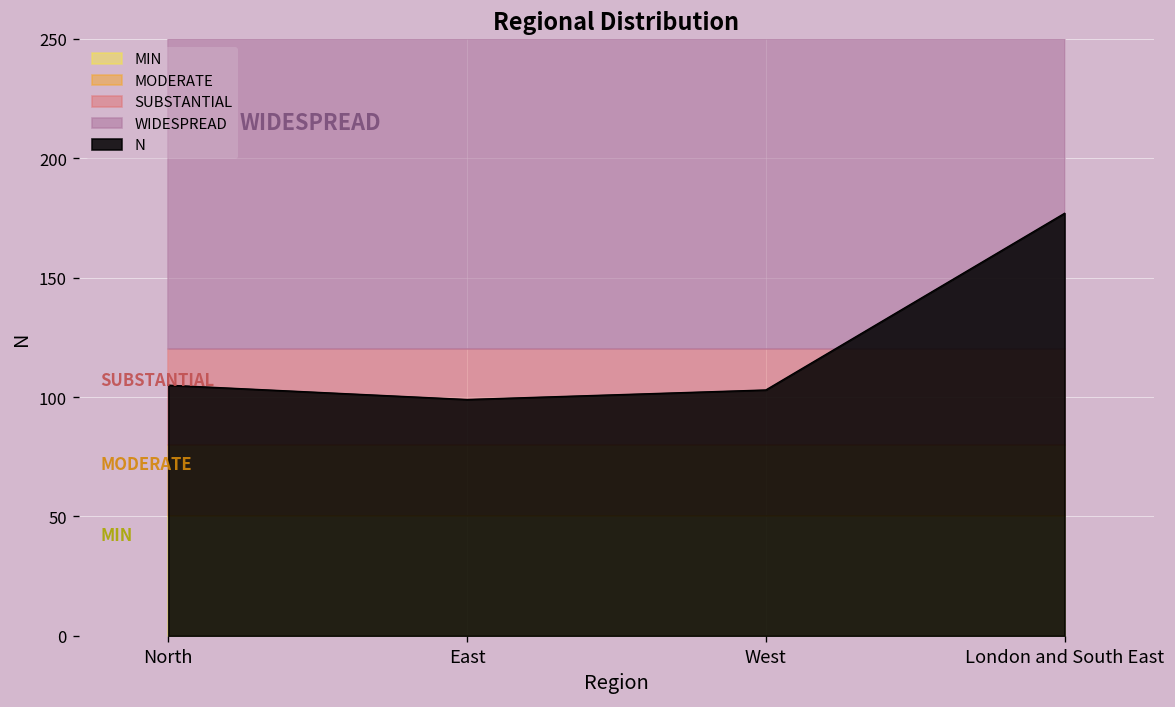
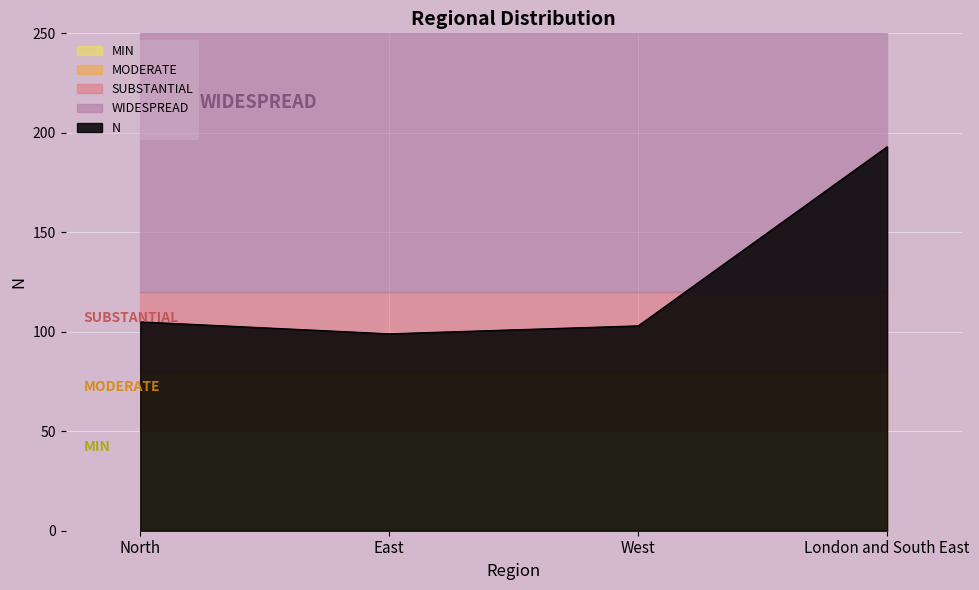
  {
    "N": {
      "North": 105,
      "East": 99,
      "West": 103,
-     "London and South East": 177
+     "London and South East": 193
    }
  }
